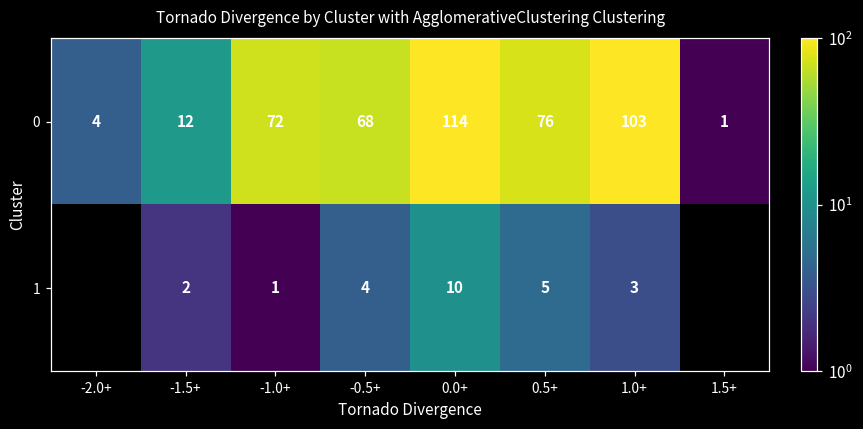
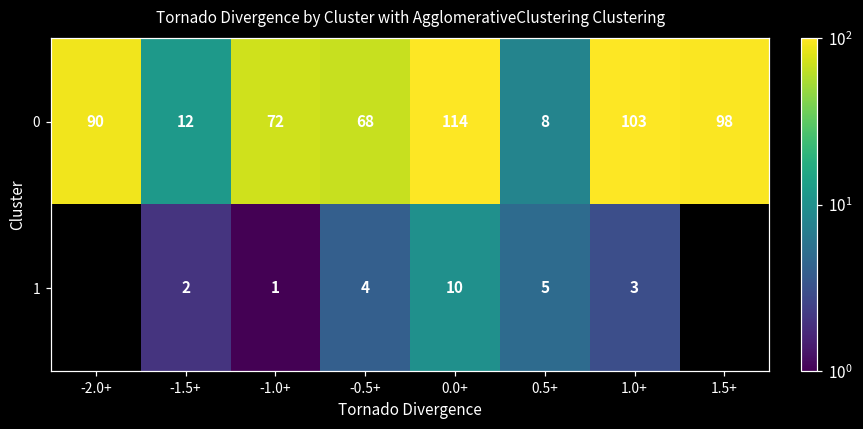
  {
    "0": {
-     "-2.0+": 4,
+     "-2.0+": 90,
      "-1.5+": 12,
      "-1.0+": 72,
      "-0.5+": 68,
      "0.0+": 114,
-     "0.5+": 76,
+     "0.5+": 8,
      "1.0+": 103,
-     "1.5+": 1
+     "1.5+": 98
    },
    "1": {
      "-1.5+": 2,
      "-1.0+": 1,
      "-0.5+": 4,
      "0.0+": 10,
      "0.5+": 5,
      "1.0+": 3
    }
  }
